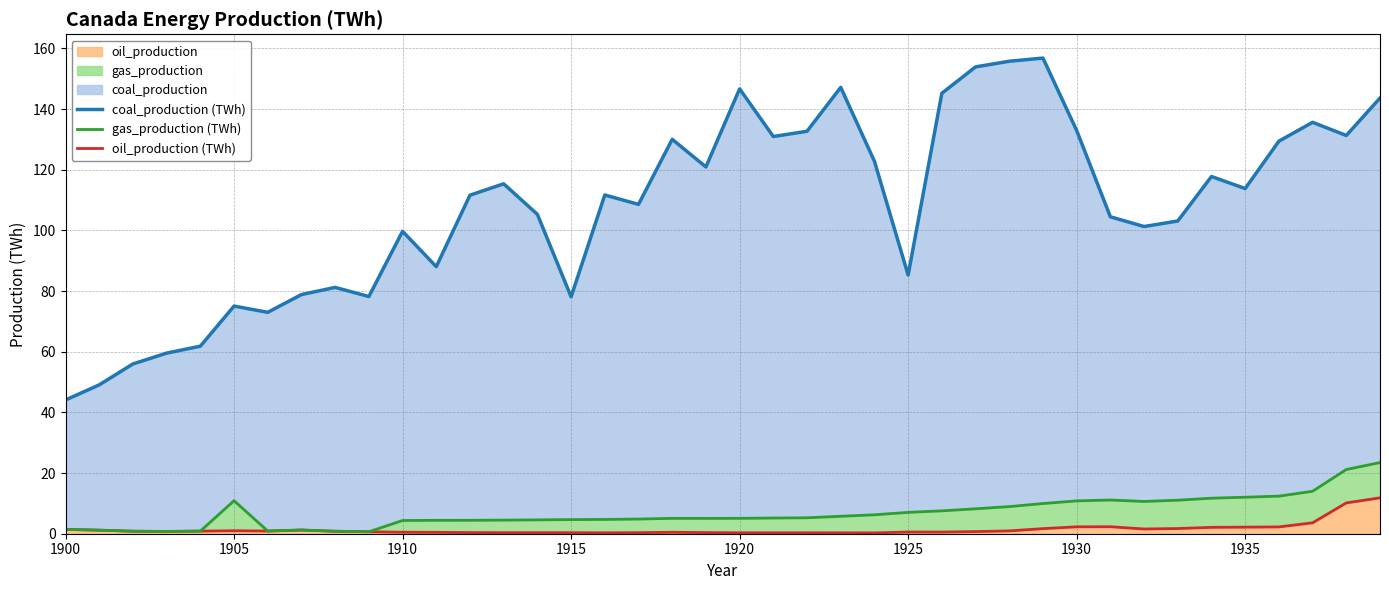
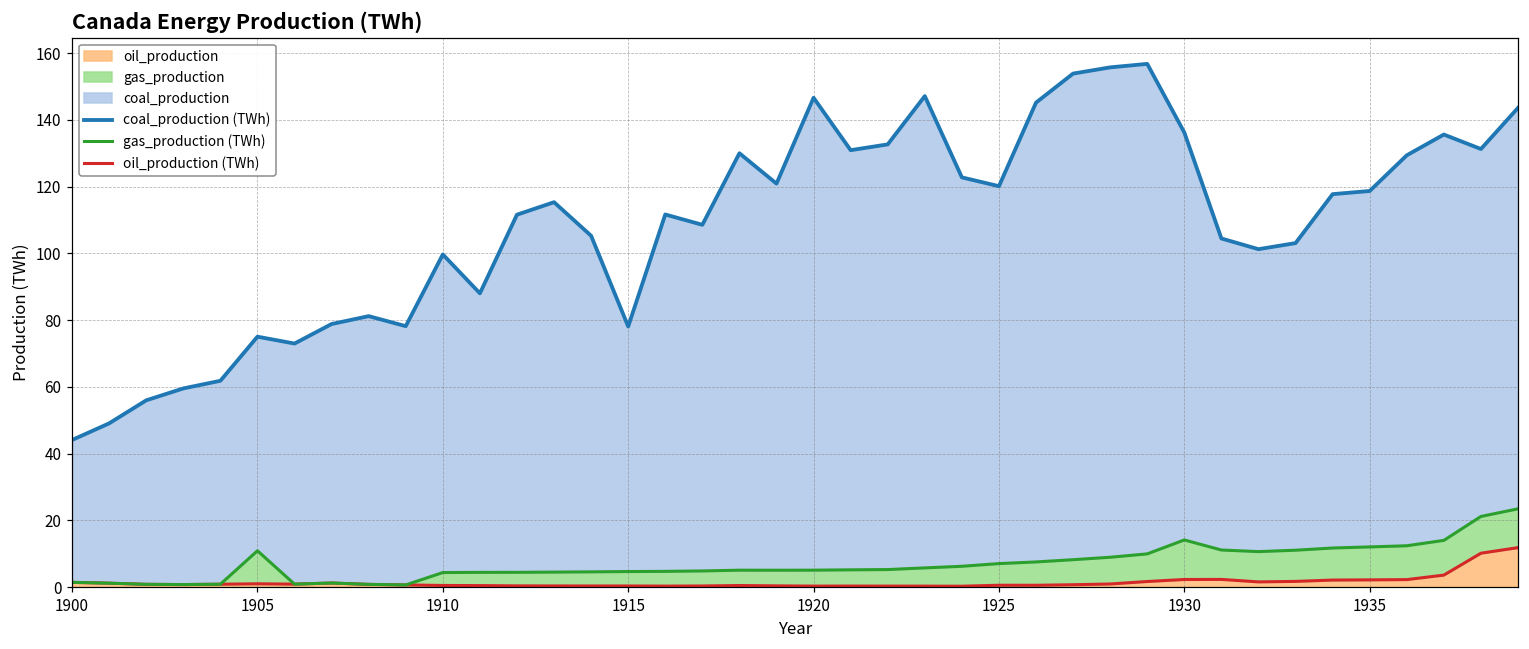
  {
    "oil_production": {
      "1905": 1,
      "1910": 0,
      "1915": 0,
      "1920": 0,
      "1925": 1,
      "1930": 2,
      "1935": 2
    },
    "gas_production": {
      "1905": 10,
      "1910": 4,
      "1915": 4,
      "1920": 5,
      "1925": 6,
-     "1930": 9,
+     "1930": 12,
      "1935": 10
    },
    "coal_production": {
      "1900": 43,
      "1905": 64,
      "1910": 95,
      "1915": 73,
      "1920": 142,
-     "1925": 78,
+     "1925": 113,
      "1930": 122,
-     "1935": 102
+     "1935": 107
    }
  }
